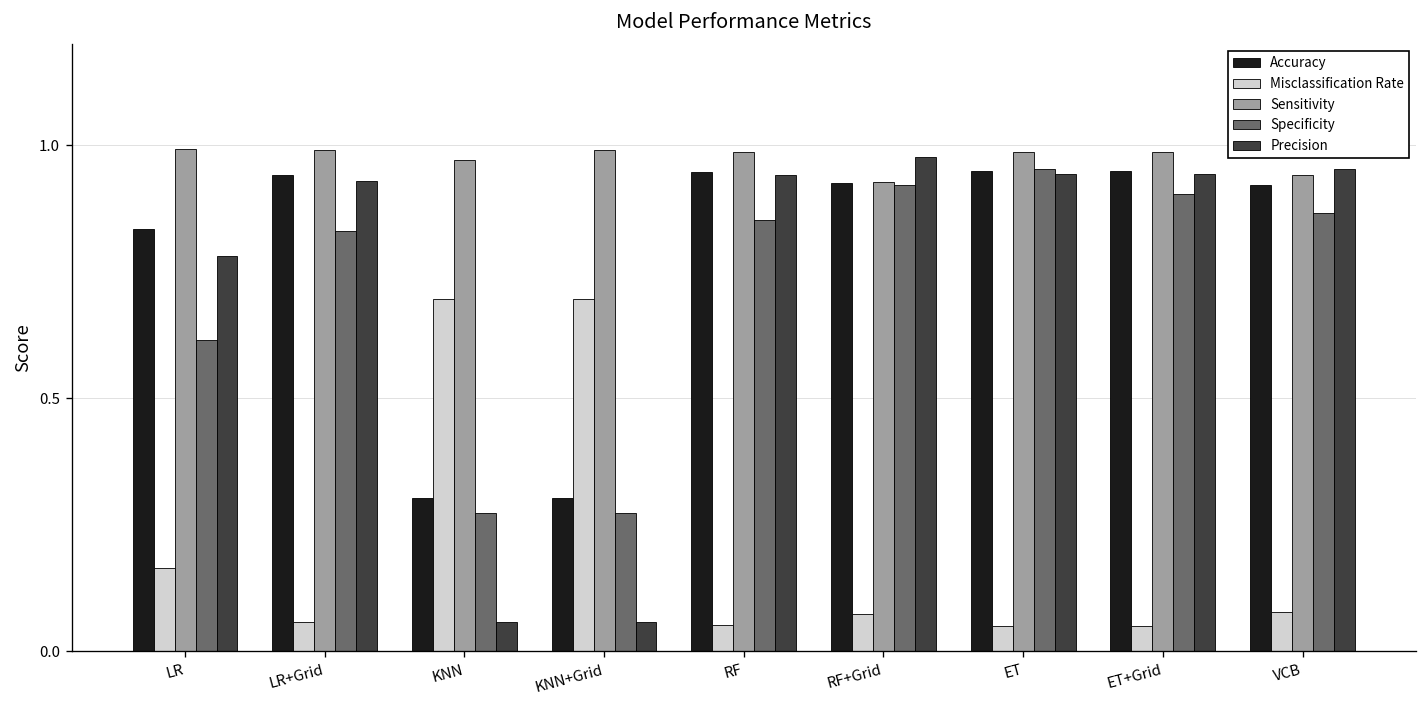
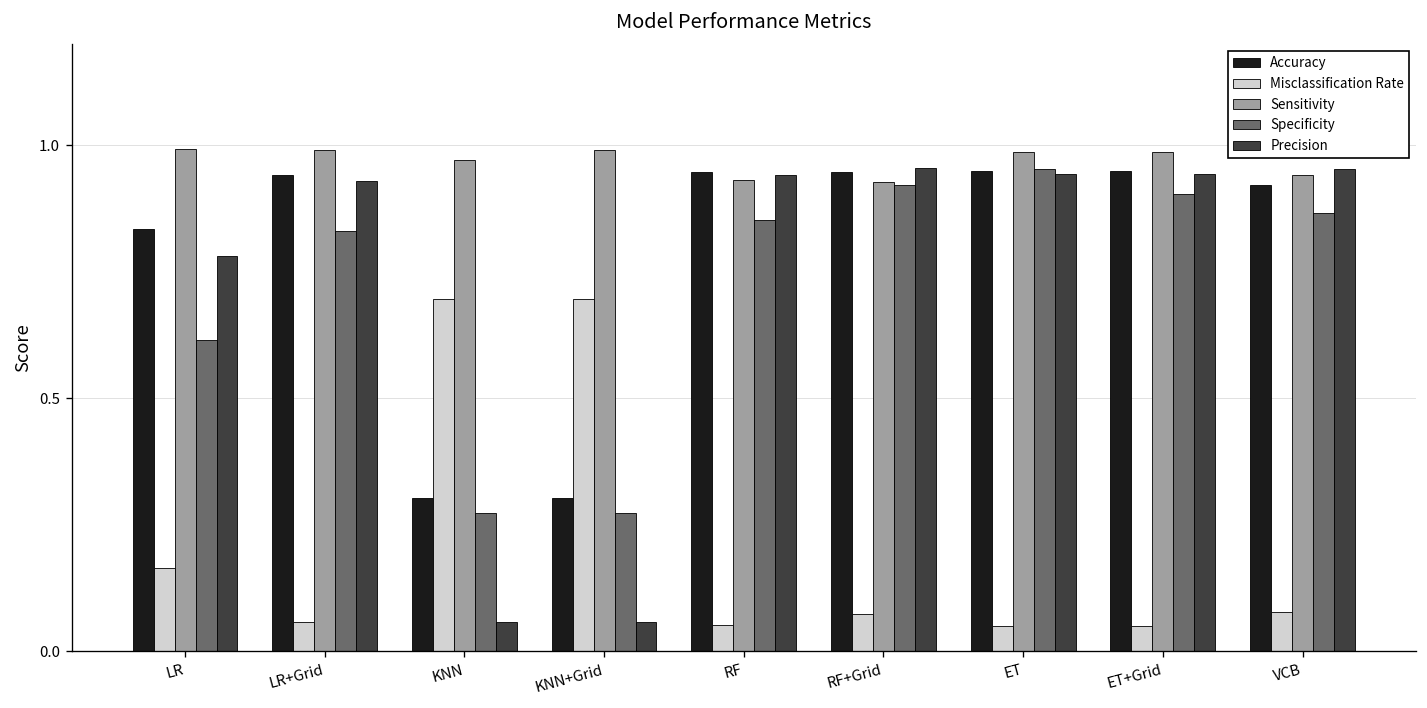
  {
    "Accuracy": {
      "LR": 0.84,
      "LR+Grid": 0.94,
      "KNN": 0.30,
      "KNN+Grid": 0.30,
      "RF": 0.95,
-     "RF+Grid": 0.93,
+     "RF+Grid": 0.95,
      "ET": 0.95,
      "ET+Grid": 0.95,
      "VCB": 0.92
    },
    "Misclassification Rate": {
      "LR": 0.16,
      "LR+Grid": 0.06,
      "KNN": 0.70,
      "KNN+Grid": 0.70,
      "RF": 0.05,
      "RF+Grid": 0.07,
      "ET": 0.05,
      "ET+Grid": 0.05,
      "VCB": 0.08
    },
    "Sensitivity": {
      "LR": 0.99,
      "LR+Grid": 0.99,
      "KNN": 0.97,
      "KNN+Grid": 0.99,
-     "RF": 0.99,
+     "RF": 0.93,
      "RF+Grid": 0.93,
      "ET": 0.99,
      "ET+Grid": 0.99,
      "VCB": 0.94
    },
    "Specificity": {
      "LR": 0.62,
      "LR+Grid": 0.83,
      "KNN": 0.27,
      "KNN+Grid": 0.27,
      "RF": 0.85,
      "RF+Grid": 0.92,
      "ET": 0.95,
      "ET+Grid": 0.90,
      "VCB": 0.87
    },
    "Precision": {
      "LR": 0.78,
      "LR+Grid": 0.93,
      "KNN": 0.06,
      "KNN+Grid": 0.06,
      "RF": 0.94,
-     "RF+Grid": 0.98,
+     "RF+Grid": 0.95,
      "ET": 0.94,
      "ET+Grid": 0.94,
      "VCB": 0.95
    }
  }
